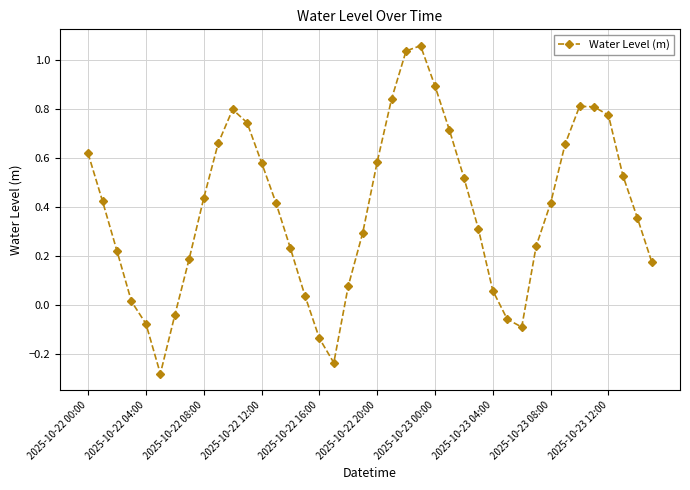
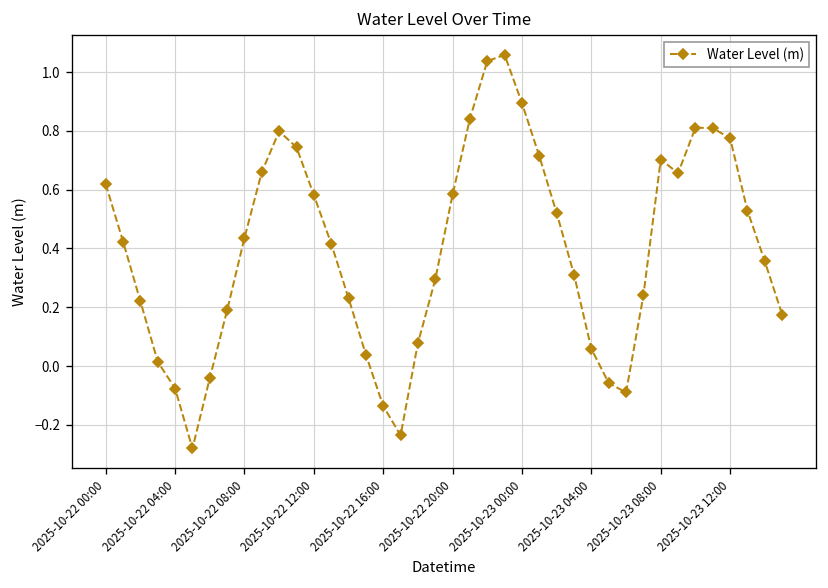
  {
    "2025-10-22 00:00": 0.62,
    "2025-10-22 04:00": -0.08,
    "2025-10-22 08:00": 0.44,
    "2025-10-22 12:00": 0.58,
    "2025-10-22 16:00": -0.14,
    "2025-10-22 20:00": 0.58,
    "2025-10-23 00:00": 0.89,
    "2025-10-23 04:00": 0.06,
-   "2025-10-23 08:00": 0.42,
+   "2025-10-23 08:00": 0.70,
    "2025-10-23 12:00": 0.77
  }
